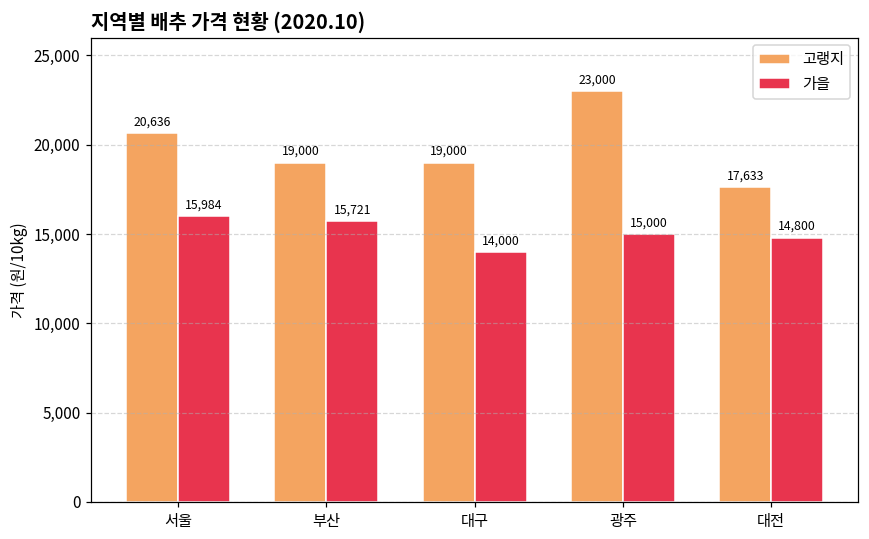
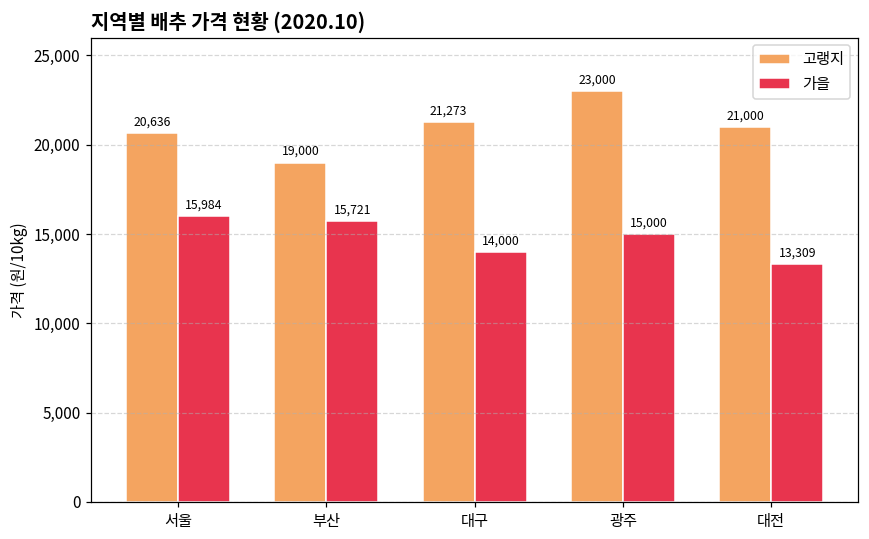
  {
    "고랭지": {
      "서울": "20,636",
      "부산": "19,000",
-     "대구": "19,000",
+     "대구": "21,273",
      "광주": "23,000",
-     "대전": "17,633"
+     "대전": "21,000"
    },
    "가을": {
      "서울": "15,984",
      "부산": "15,721",
      "대구": "14,000",
      "광주": "15,000",
-     "대전": "14,800"
+     "대전": "13,309"
    }
  }
